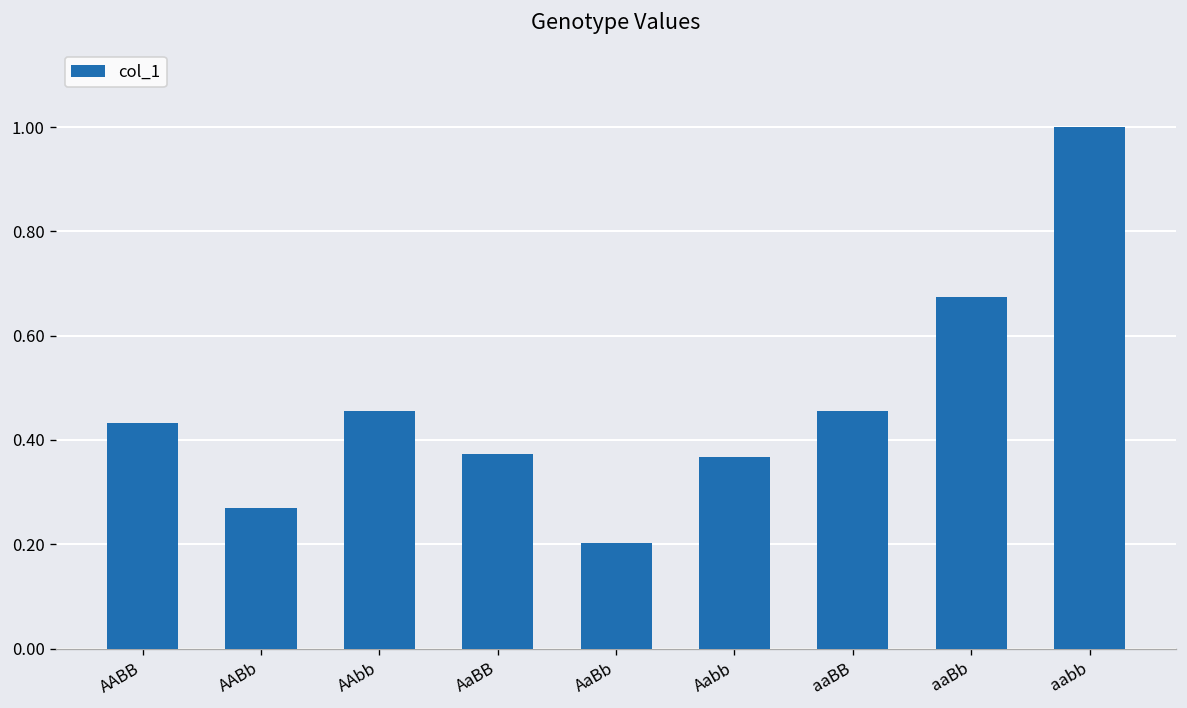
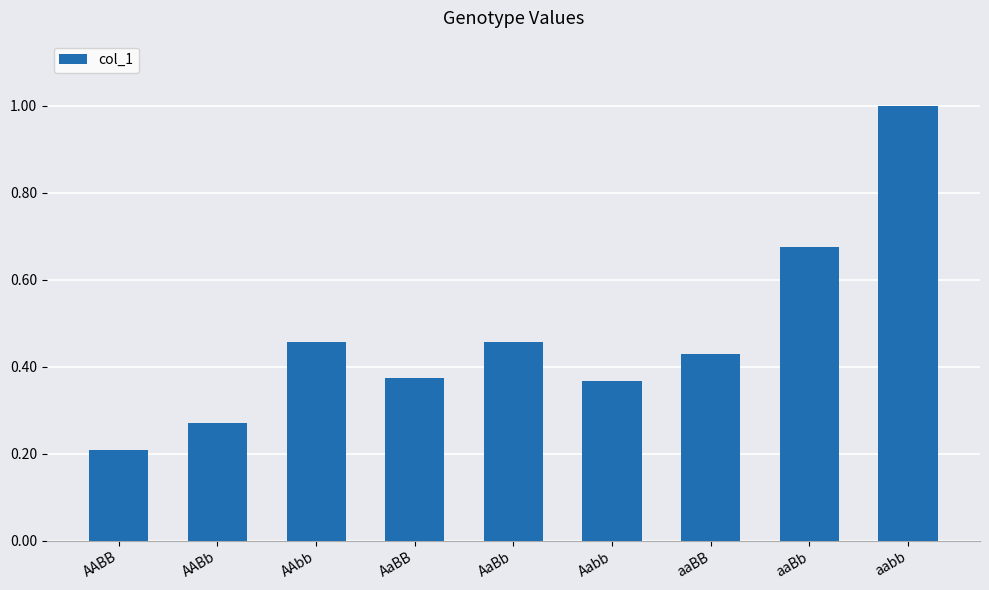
  {
-   "AABB": 0.43,
+   "AABB": 0.21,
    "AABb": 0.27,
    "AAbb": 0.46,
    "AaBB": 0.37,
-   "AaBb": 0.20,
+   "AaBb": 0.46,
    "Aabb": 0.37,
-   "aaBB": 0.46,
+   "aaBB": 0.43,
    "aaBb": 0.68,
    "aabb": 1.00
  }
